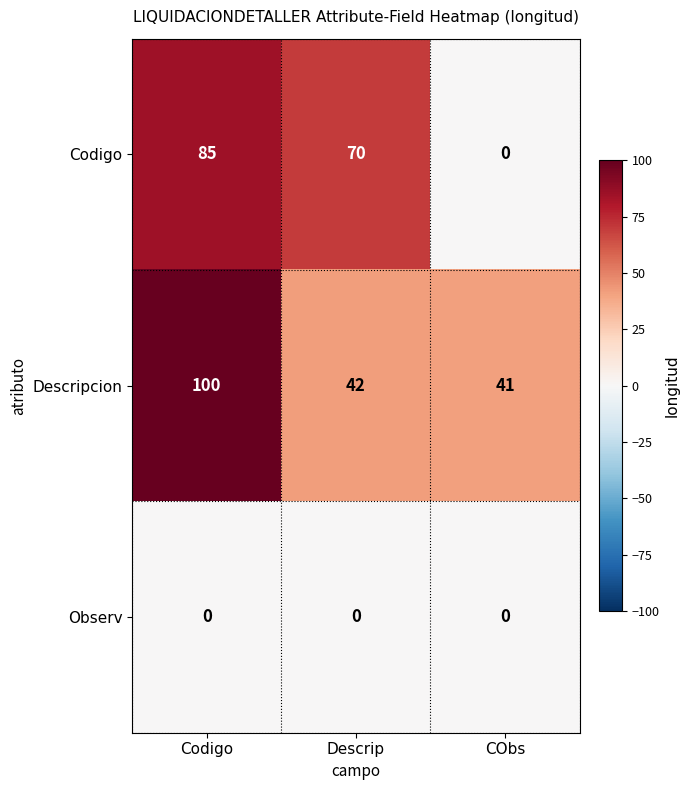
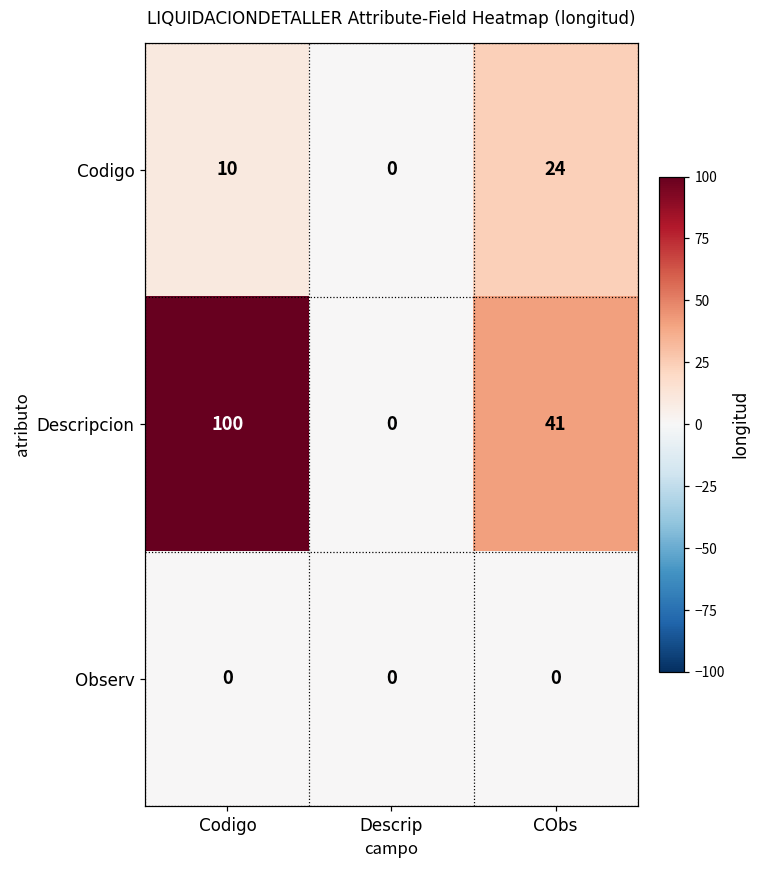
  {
    "Codigo": {
-     "Codigo": 85,
-     "Descrip": 70,
-     "CObs": 0
+     "Codigo": 10,
+     "Descrip": 0,
+     "CObs": 24
    },
    "Descripcion": {
      "Codigo": 100,
-     "Descrip": 42,
+     "Descrip": 0,
      "CObs": 41
    },
    "Observ": {
      "Codigo": 0,
      "Descrip": 0,
      "CObs": 0
    }
  }
